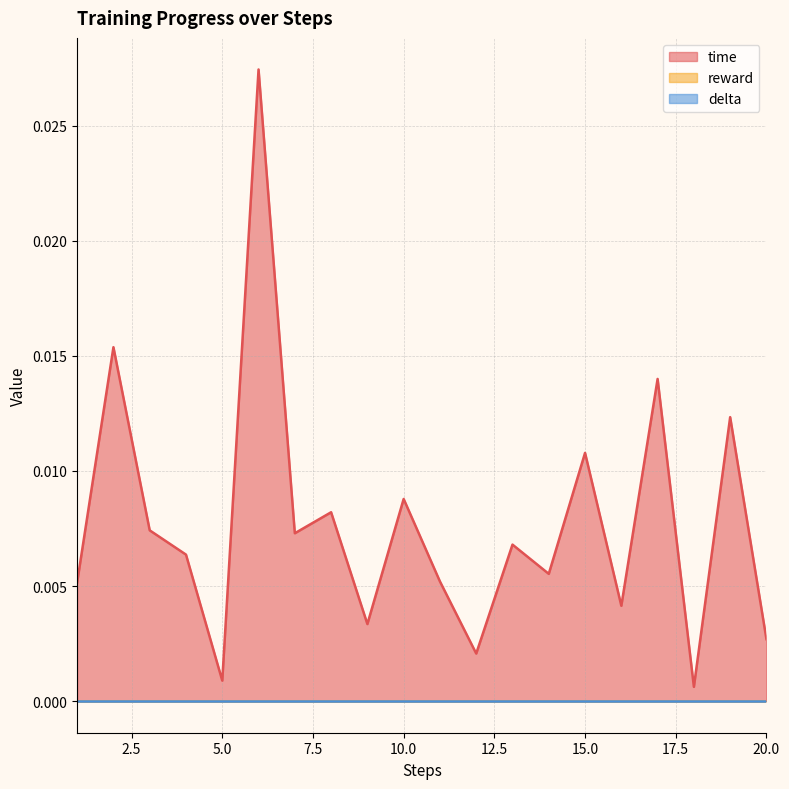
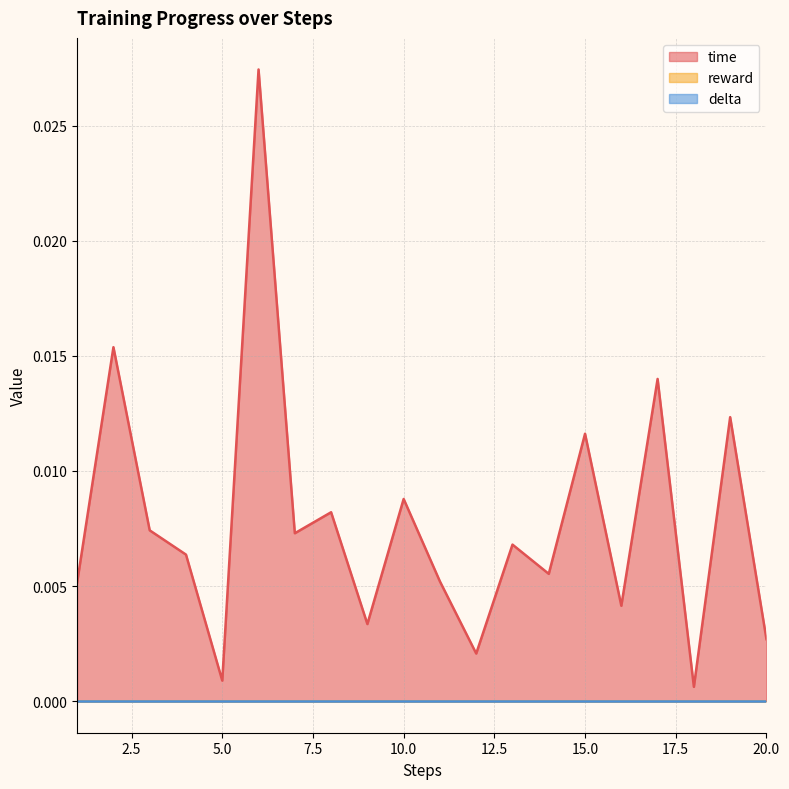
  {
    "time": {
      "5.0": 0.0009,
      "10.0": 0.0088,
-     "15.0": 0.0108,
+     "15.0": 0.0116,
      "20.0": 0.0027
    },
    "delta": {
      "5.0": 0.0000,
      "10.0": 0.0000,
      "15.0": 0.0000,
      "20.0": 0.0000
    }
  }
